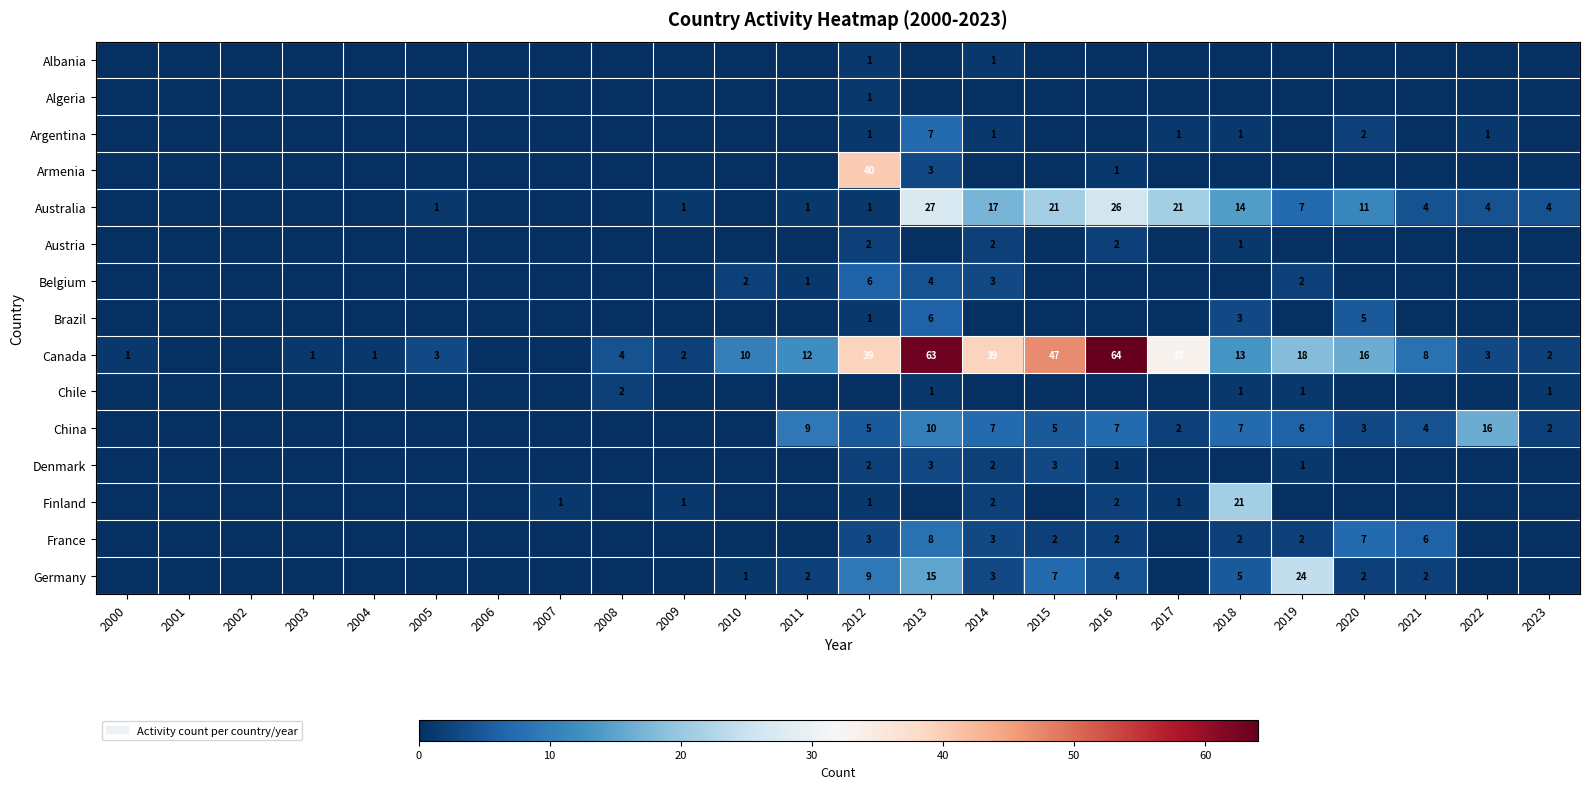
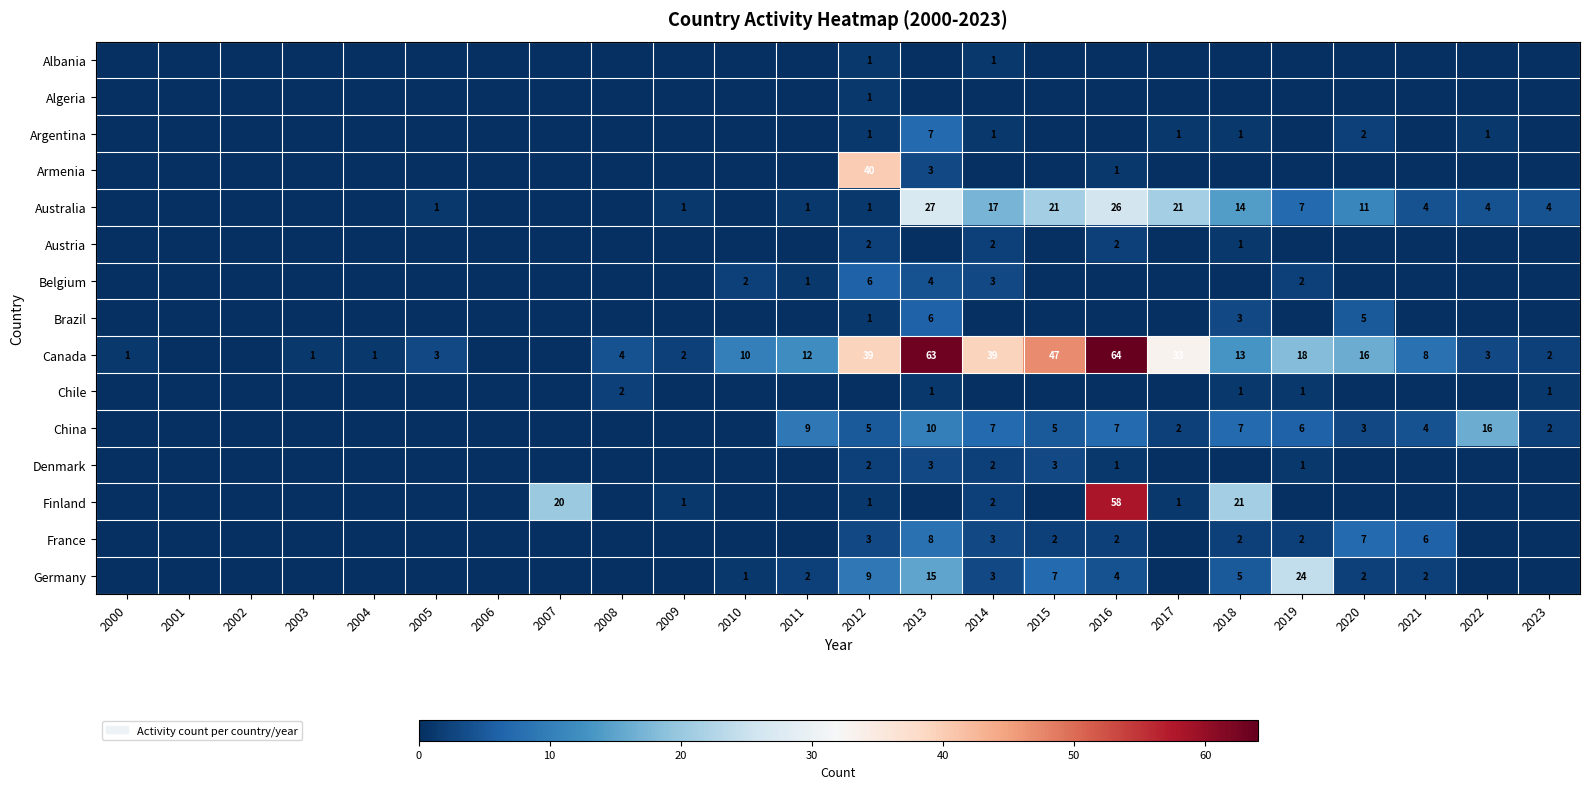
  {
    "Albania": {
      "2012": 1,
      "2014": 1
    },
    "Algeria": {
      "2012": 1
    },
    "Argentina": {
      "2012": 1,
      "2013": 7,
      "2014": 1,
      "2017": 1,
      "2018": 1,
      "2020": 2,
      "2022": 1
    },
    "Armenia": {
      "2012": 40,
      "2013": 3,
      "2016": 1
    },
    "Australia": {
      "2005": 1,
      "2009": 1,
      "2011": 1,
      "2012": 1,
      "2013": 27,
      "2014": 17,
      "2015": 21,
      "2016": 26,
      "2017": 21,
      "2018": 14,
      "2019": 7,
      "2020": 11,
      "2021": 4,
      "2022": 4,
      "2023": 4
    },
    "Austria": {
      "2012": 2,
      "2014": 2,
      "2016": 2,
      "2018": 1
    },
    "Belgium": {
      "2010": 2,
      "2011": 1,
      "2012": 6,
      "2013": 4,
      "2014": 3,
      "2019": 2
    },
    "Brazil": {
      "2012": 1,
      "2013": 6,
      "2018": 3,
      "2020": 5
    },
    "Canada": {
      "2000": 1,
      "2003": 1,
      "2004": 1,
      "2005": 3,
      "2008": 4,
      "2009": 2,
      "2010": 10,
      "2011": 12,
      "2012": 39,
      "2013": 63,
      "2014": 39,
      "2015": 47,
      "2016": 64,
      "2018": 13,
      "2019": 18,
      "2020": 16,
      "2021": 8,
      "2022": 3,
      "2023": 2
    },
    "Chile": {
      "2008": 2,
      "2013": 1,
      "2018": 1,
      "2019": 1,
      "2023": 1
    },
    "China": {
      "2011": 9,
      "2012": 5,
      "2013": 10,
      "2014": 7,
      "2015": 5,
      "2016": 7,
      "2017": 2,
      "2018": 7,
      "2019": 6,
      "2020": 3,
      "2021": 4,
      "2022": 16,
      "2023": 2
    },
    "Denmark": {
      "2012": 2,
      "2013": 3,
      "2014": 2,
      "2015": 3,
      "2016": 1,
      "2019": 1
    },
    "Finland": {
-     "2007": 1,
+     "2007": 20,
      "2009": 1,
      "2012": 1,
      "2014": 2,
-     "2016": 2,
+     "2016": 58,
      "2017": 1,
      "2018": 21
    },
    "France": {
      "2012": 3,
      "2013": 8,
      "2014": 3,
      "2015": 2,
      "2016": 2,
      "2018": 2,
      "2019": 2,
      "2020": 7,
      "2021": 6
    },
    "Germany": {
      "2010": 1,
      "2011": 2,
      "2012": 9,
      "2013": 15,
      "2014": 3,
      "2015": 7,
      "2016": 4,
      "2018": 5,
      "2019": 24,
      "2020": 2,
      "2021": 2
    }
  }
